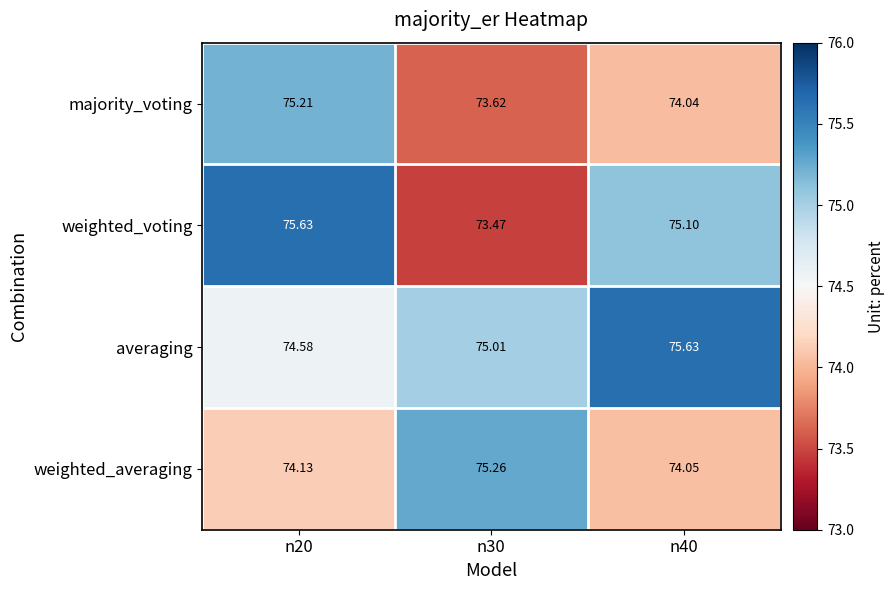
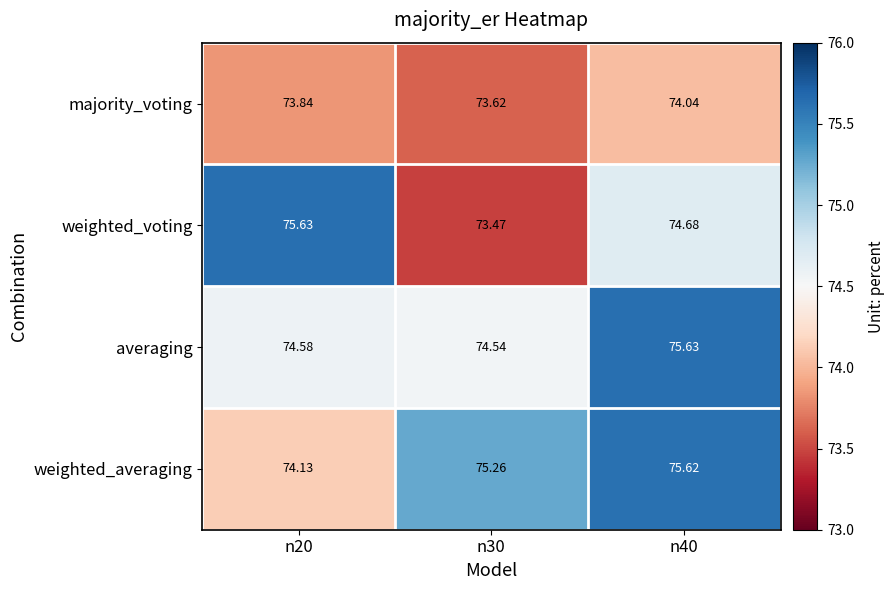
  {
    "majority_voting": {
-     "n20": 75.21,
+     "n20": 73.84,
      "n30": 73.62,
      "n40": 74.04
    },
    "weighted_voting": {
      "n20": 75.63,
      "n30": 73.47,
-     "n40": 75.10
+     "n40": 74.68
    },
    "averaging": {
      "n20": 74.58,
-     "n30": 75.01,
+     "n30": 74.54,
      "n40": 75.63
    },
    "weighted_averaging": {
      "n20": 74.13,
      "n30": 75.26,
-     "n40": 74.05
+     "n40": 75.62
    }
  }
